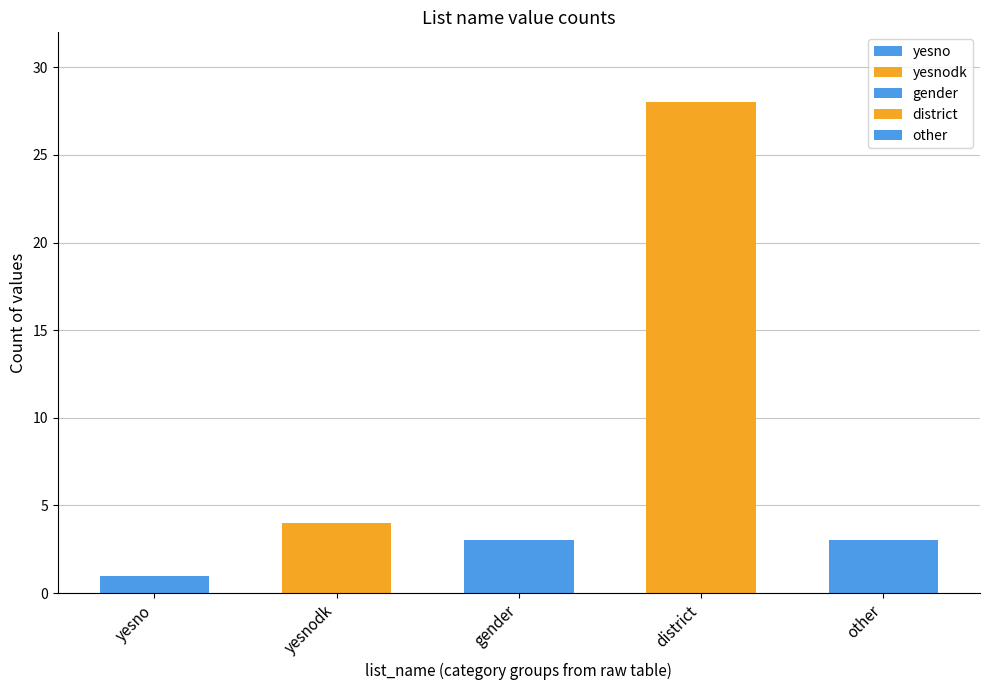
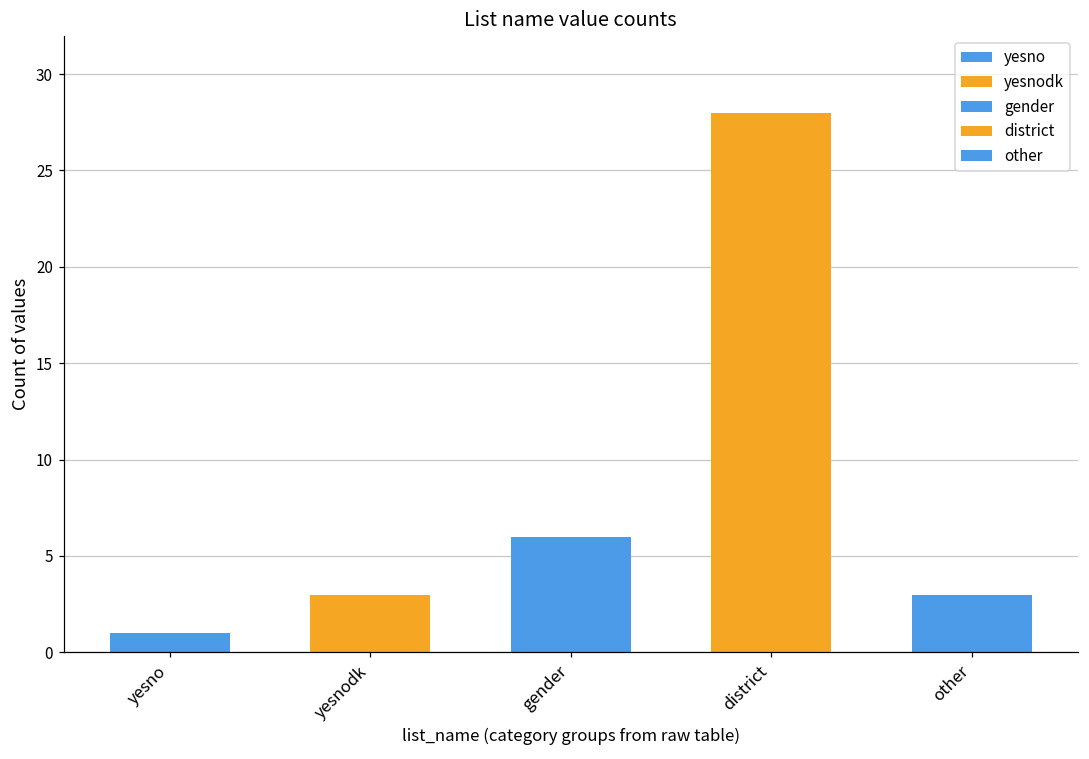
  {
    "yesno": 1,
-   "yesnodk": 4,
-   "gender": 3,
+   "yesnodk": 3,
+   "gender": 6,
    "district": 28,
    "other": 3
  }
